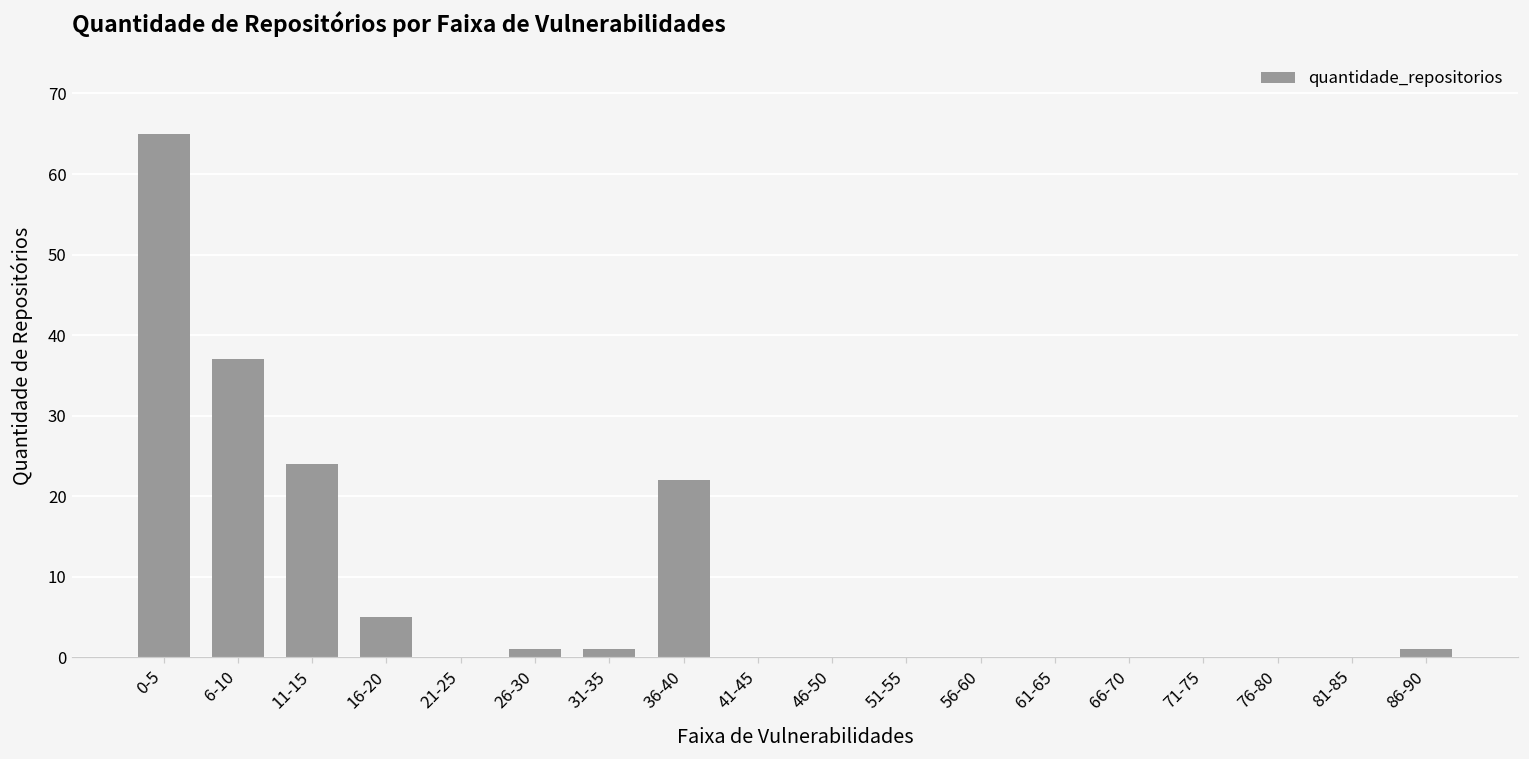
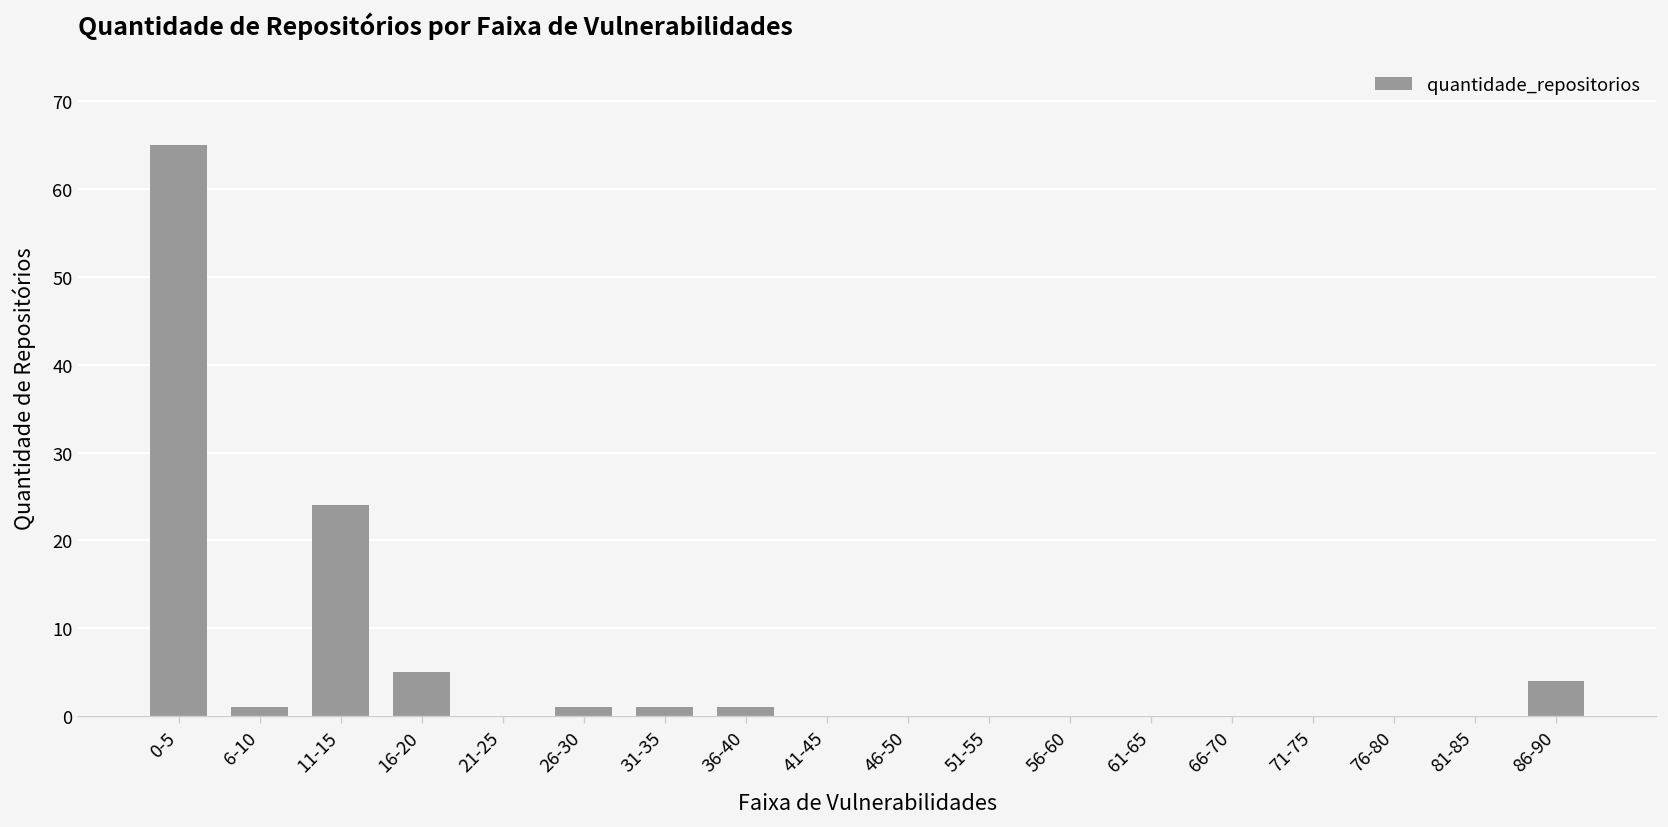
  {
    "0-5": 65,
-   "6-10": 37,
+   "6-10": 1,
    "11-15": 24,
    "16-20": 5,
    "21-25": 0,
    "26-30": 1,
    "31-35": 1,
-   "36-40": 22,
+   "36-40": 1,
    "41-45": 0,
    "46-50": 0,
    "51-55": 0,
    "56-60": 0,
    "61-65": 0,
    "66-70": 0,
    "71-75": 0,
    "76-80": 0,
    "81-85": 0,
-   "86-90": 1
+   "86-90": 4
  }
